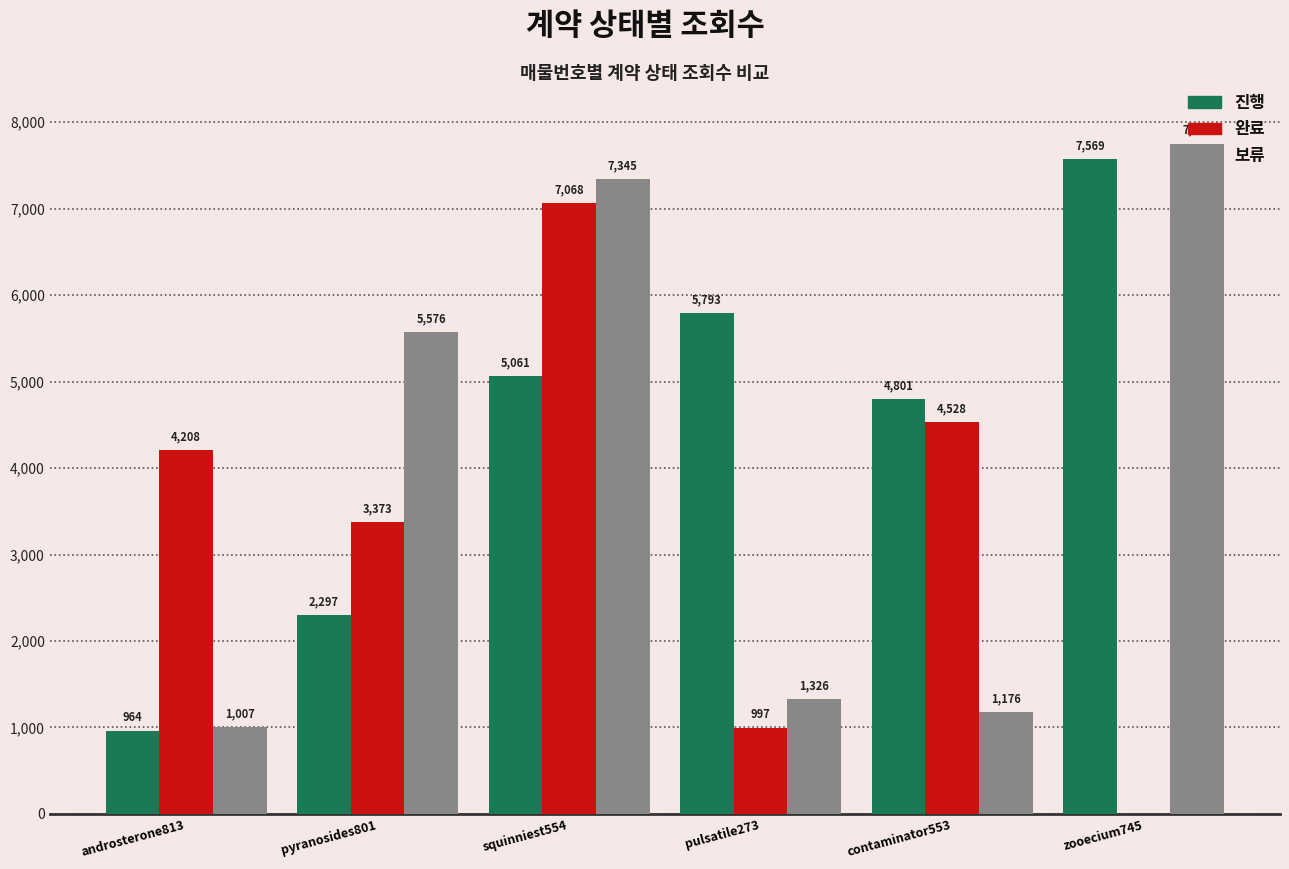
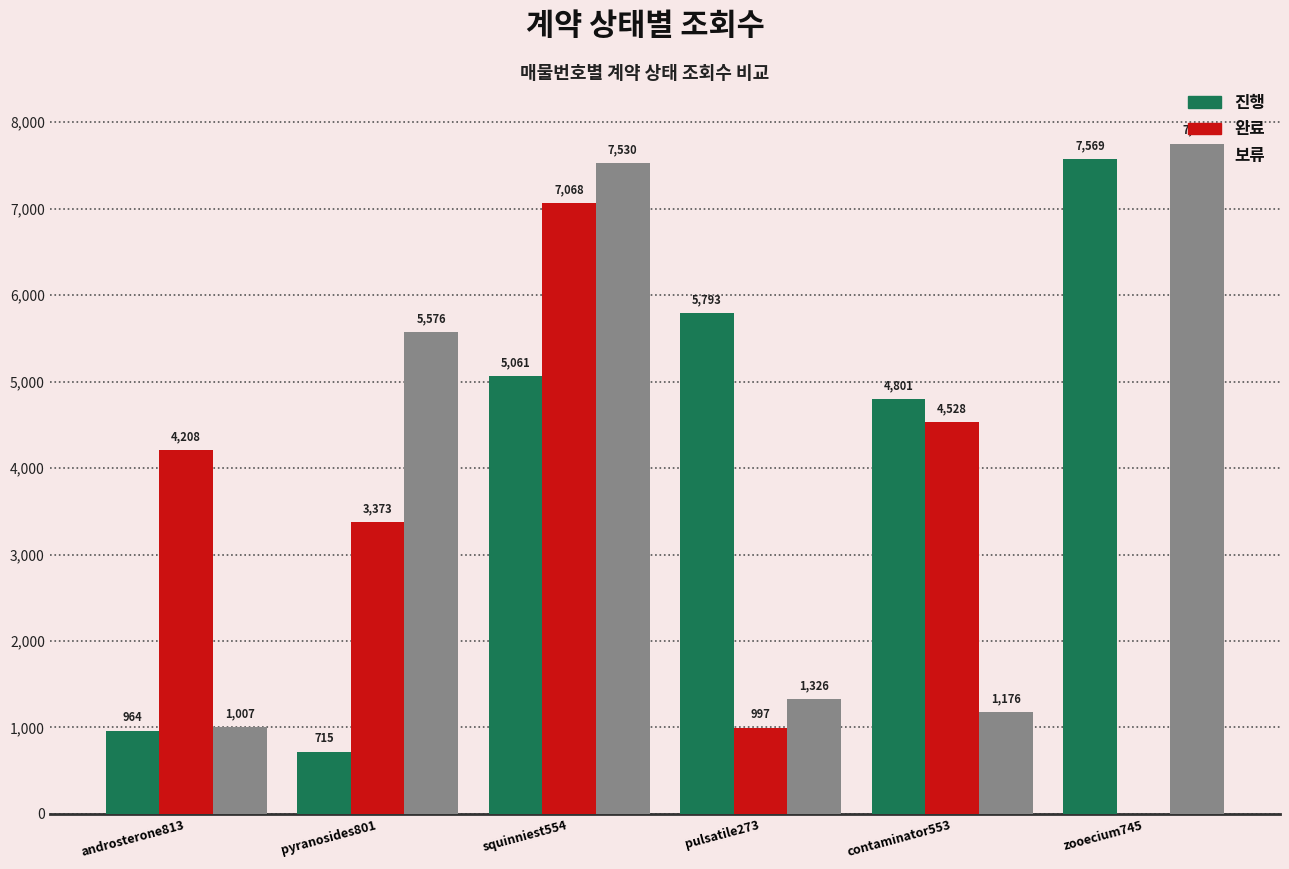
  {
    "진행": {
      "androsterone813": "964",
-     "pyranosides801": "2,297",
+     "pyranosides801": "715",
      "squinniest554": "5,061",
      "pulsatile273": "5,793",
      "contaminator553": "4,801",
      "zooecium745": "7,569"
    },
    "완료": {
      "androsterone813": "4,208",
      "pyranosides801": "3,373",
      "squinniest554": "7,068",
      "pulsatile273": "997",
      "contaminator553": "4,528"
    },
    "보류": {
      "androsterone813": "1,007",
      "pyranosides801": "5,576",
-     "squinniest554": "7,345",
+     "squinniest554": "7,530",
      "pulsatile273": "1,326",
      "contaminator553": "1,176",
      "zooecium745": "7,753"
    }
  }
